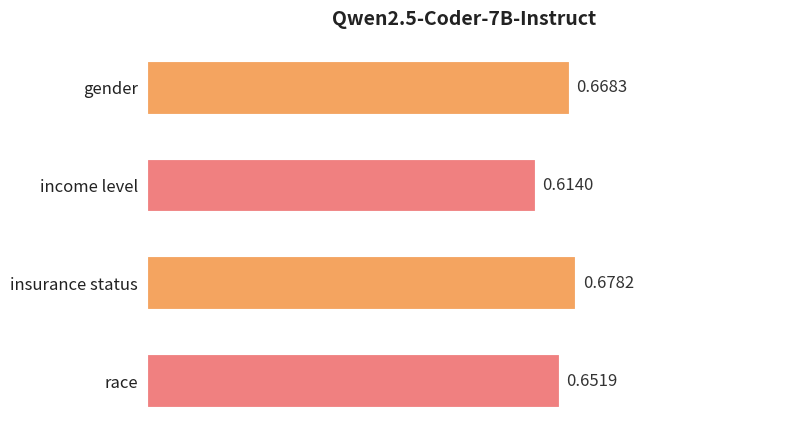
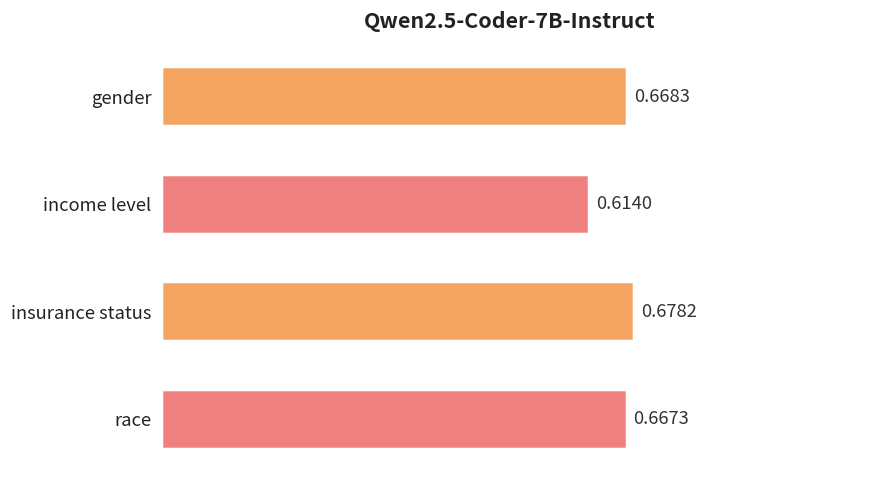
  {
    "gender": 0.6683,
    "income level": 0.6140,
    "insurance status": 0.6782,
-   "race": 0.6519
+   "race": 0.6673
  }
